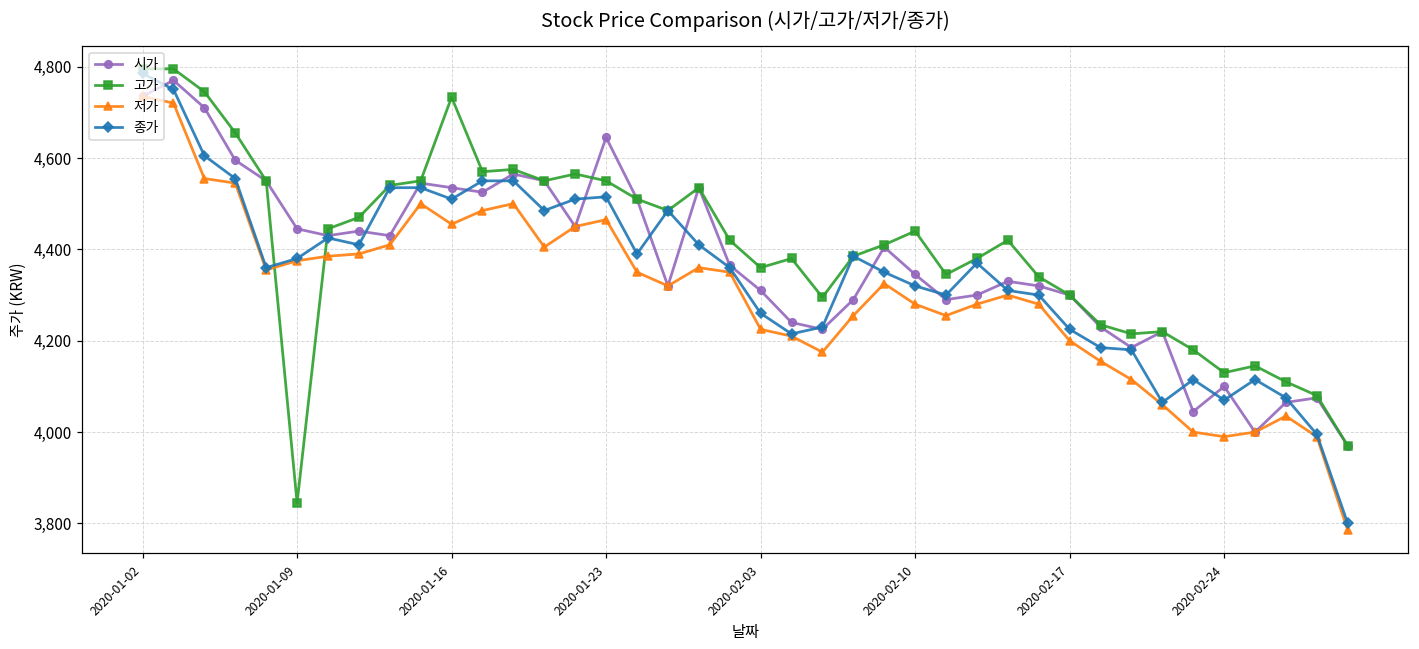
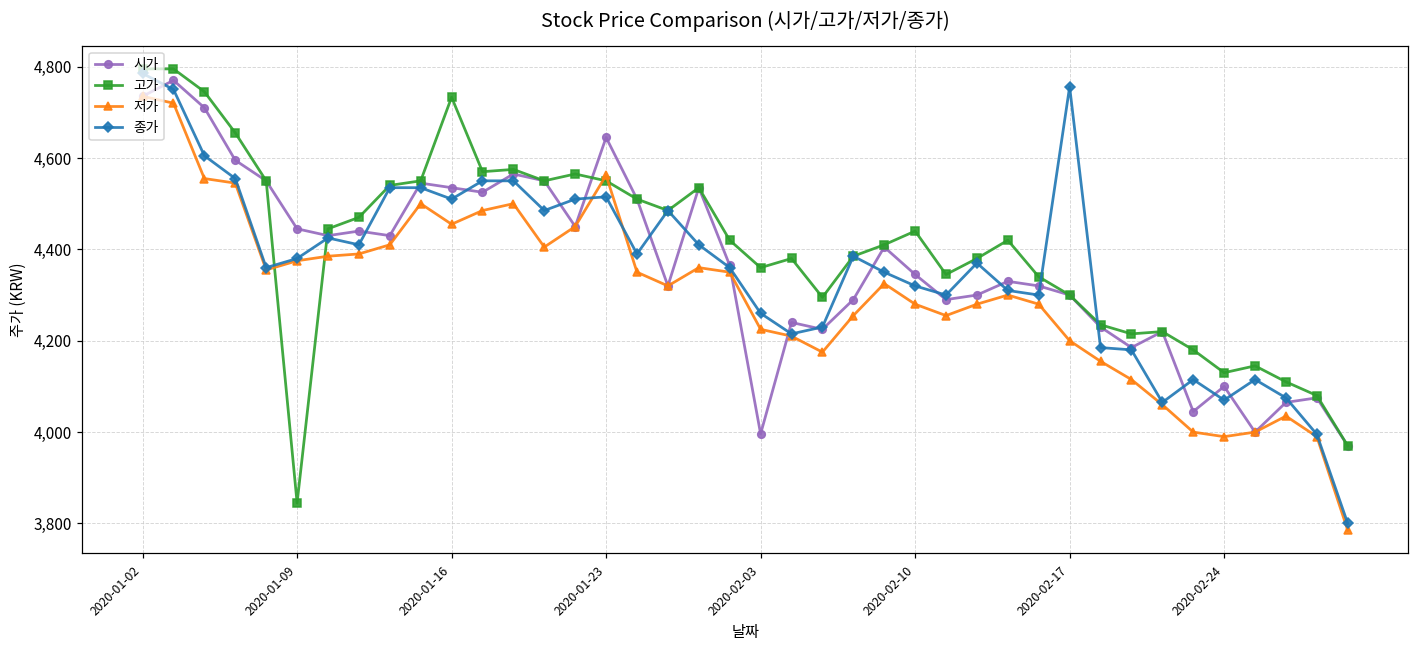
  {
    "시가": {
      "2020-01-09": "4,450",
      "2020-01-16": "4,540",
      "2020-01-23": "4,650",
-     "2020-02-03": "4,310",
+     "2020-02-03": "4,000",
      "2020-02-10": "4,350",
      "2020-02-24": "4,100"
    },
    "고가": {
      "2020-01-09": "3,850",
      "2020-01-16": "4,730",
      "2020-01-23": "4,550",
      "2020-02-03": "4,360",
      "2020-02-10": "4,440",
      "2020-02-24": "4,130"
    },
    "저가": {
      "2020-01-16": "4,460",
-     "2020-01-23": "4,470",
+     "2020-01-23": "4,560",
      "2020-02-03": "4,230",
      "2020-02-10": "4,280",
      "2020-02-17": "4,200",
      "2020-02-24": "3,990"
    },
    "종가": {
      "2020-01-16": "4,510",
      "2020-01-23": "4,520",
      "2020-02-03": "4,260",
      "2020-02-10": "4,320",
-     "2020-02-17": "4,230",
+     "2020-02-17": "4,760",
      "2020-02-24": "4,070"
    }
  }
